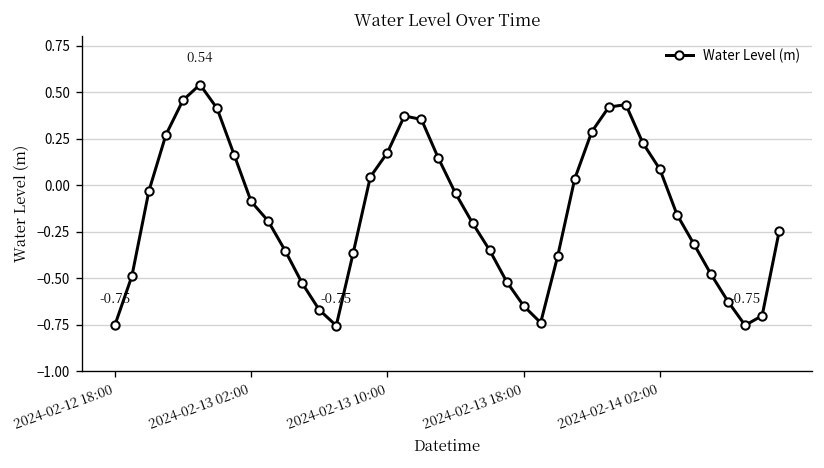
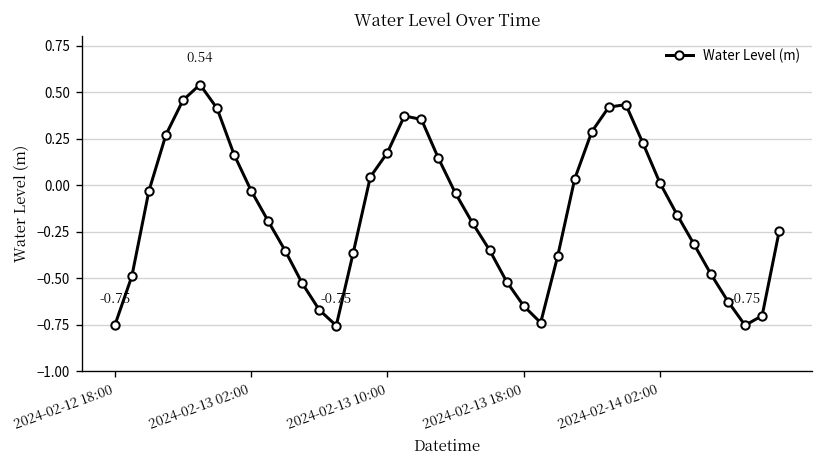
  {
-   "2024-02-13 02:00": -0.09,
+   "2024-02-13 02:00": -0.03,
    "2024-02-13 10:00": 0.17,
    "2024-02-13 18:00": -0.65,
-   "2024-02-14 02:00": 0.09
+   "2024-02-14 02:00": 0.01
  }
